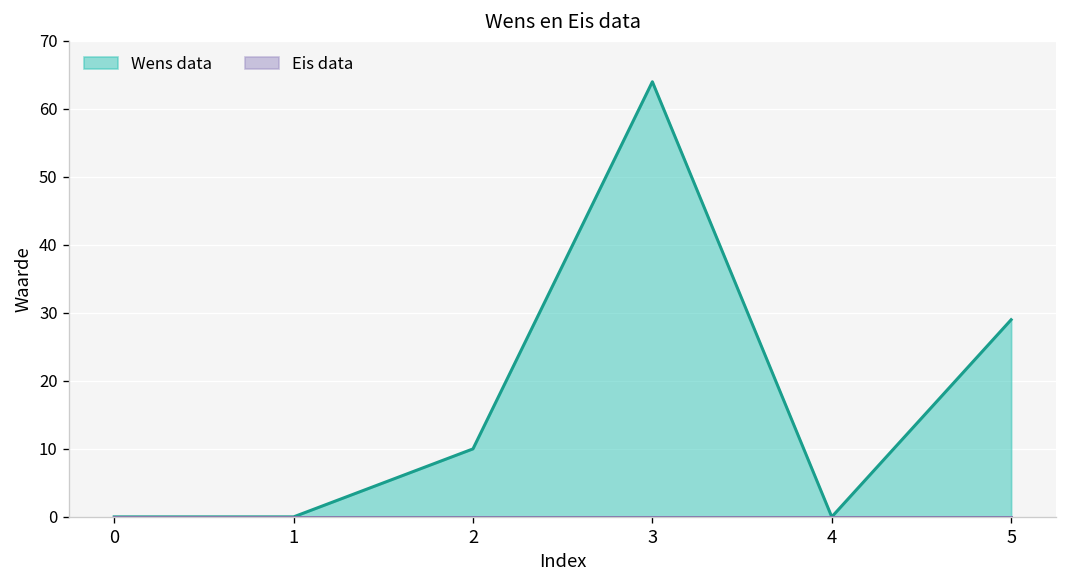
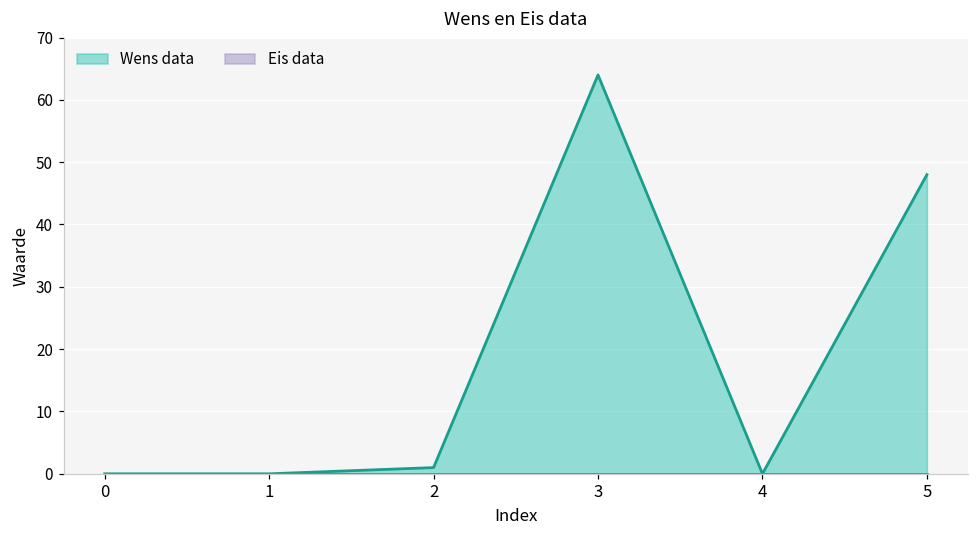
  {
    "Wens data": {
-     "2": 10,
+     "2": 1,
      "3": 64,
-     "5": 29
+     "5": 48
    },
    "Eis data": {
      "2": 0,
      "3": 0,
      "5": 0
    }
  }
